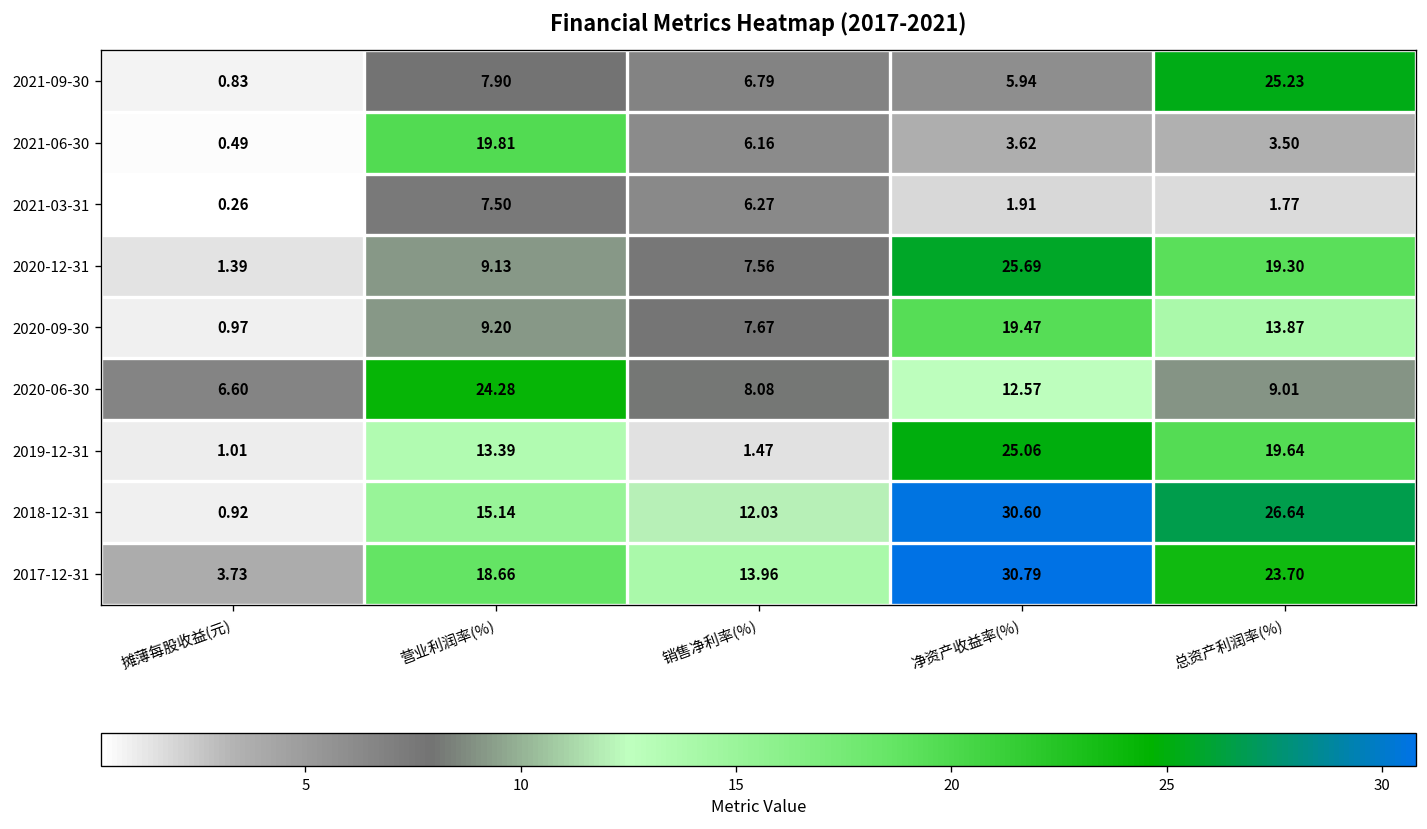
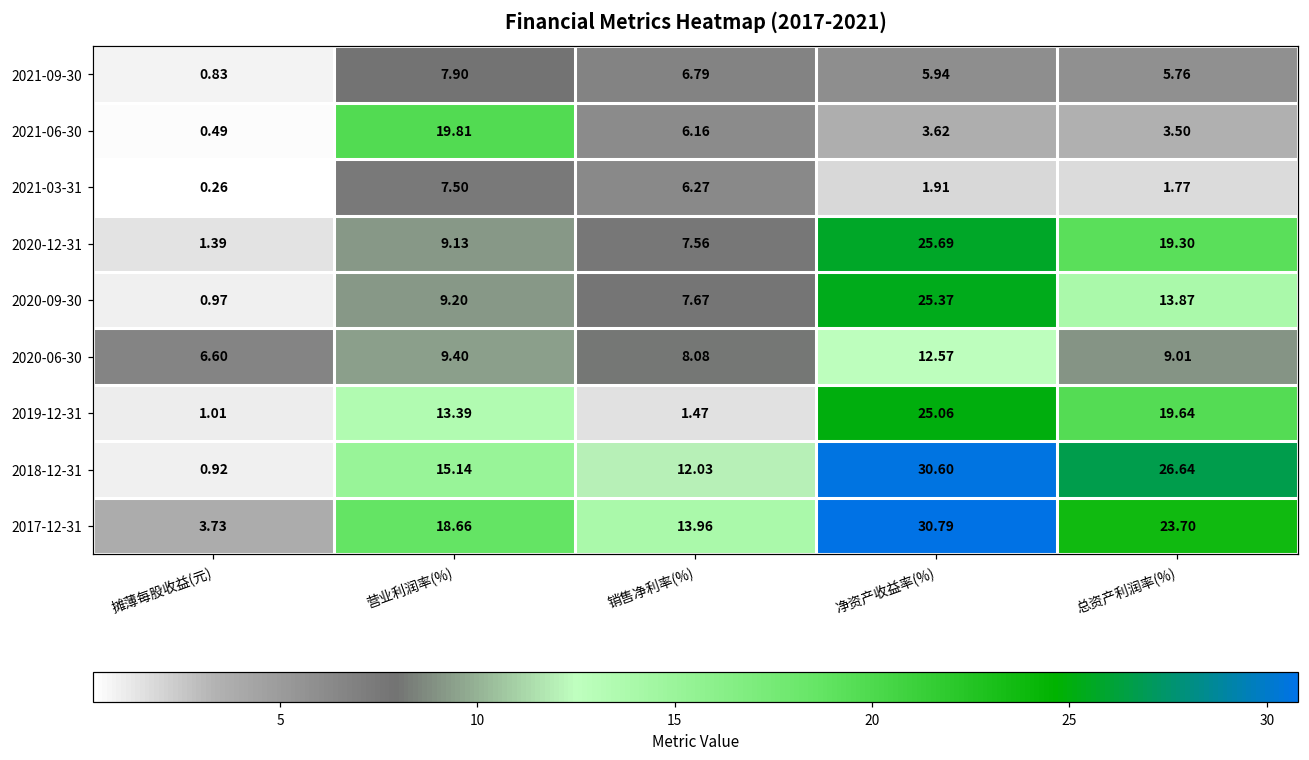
  {
    "2021-09-30": {
      "摊薄每股收益(元)": 0.83,
      "营业利润率(%)": 7.90,
      "销售净利率(%)": 6.79,
      "净资产收益率(%)": 5.94,
-     "总资产利润率(%)": 25.23
+     "总资产利润率(%)": 5.76
    },
    "2021-06-30": {
      "摊薄每股收益(元)": 0.49,
      "营业利润率(%)": 19.81,
      "销售净利率(%)": 6.16,
      "净资产收益率(%)": 3.62,
      "总资产利润率(%)": 3.50
    },
    "2021-03-31": {
      "摊薄每股收益(元)": 0.26,
      "营业利润率(%)": 7.50,
      "销售净利率(%)": 6.27,
      "净资产收益率(%)": 1.91,
      "总资产利润率(%)": 1.77
    },
    "2020-12-31": {
      "摊薄每股收益(元)": 1.39,
      "营业利润率(%)": 9.13,
      "销售净利率(%)": 7.56,
      "净资产收益率(%)": 25.69,
      "总资产利润率(%)": 19.30
    },
    "2020-09-30": {
      "摊薄每股收益(元)": 0.97,
      "营业利润率(%)": 9.20,
      "销售净利率(%)": 7.67,
-     "净资产收益率(%)": 19.47,
+     "净资产收益率(%)": 25.37,
      "总资产利润率(%)": 13.87
    },
    "2020-06-30": {
      "摊薄每股收益(元)": 6.60,
-     "营业利润率(%)": 24.28,
+     "营业利润率(%)": 9.40,
      "销售净利率(%)": 8.08,
      "净资产收益率(%)": 12.57,
      "总资产利润率(%)": 9.01
    },
    "2019-12-31": {
      "摊薄每股收益(元)": 1.01,
      "营业利润率(%)": 13.39,
      "销售净利率(%)": 1.47,
      "净资产收益率(%)": 25.06,
      "总资产利润率(%)": 19.64
    },
    "2018-12-31": {
      "摊薄每股收益(元)": 0.92,
      "营业利润率(%)": 15.14,
      "销售净利率(%)": 12.03,
      "净资产收益率(%)": 30.60,
      "总资产利润率(%)": 26.64
    },
    "2017-12-31": {
      "摊薄每股收益(元)": 3.73,
      "营业利润率(%)": 18.66,
      "销售净利率(%)": 13.96,
      "净资产收益率(%)": 30.79,
      "总资产利润率(%)": 23.70
    }
  }
